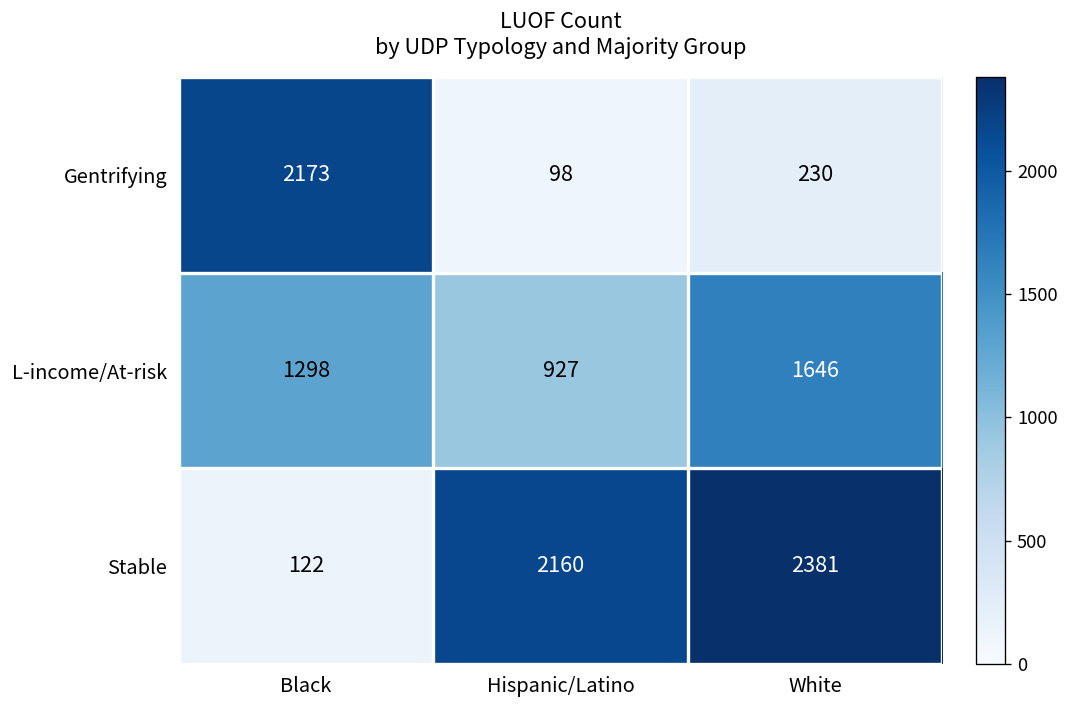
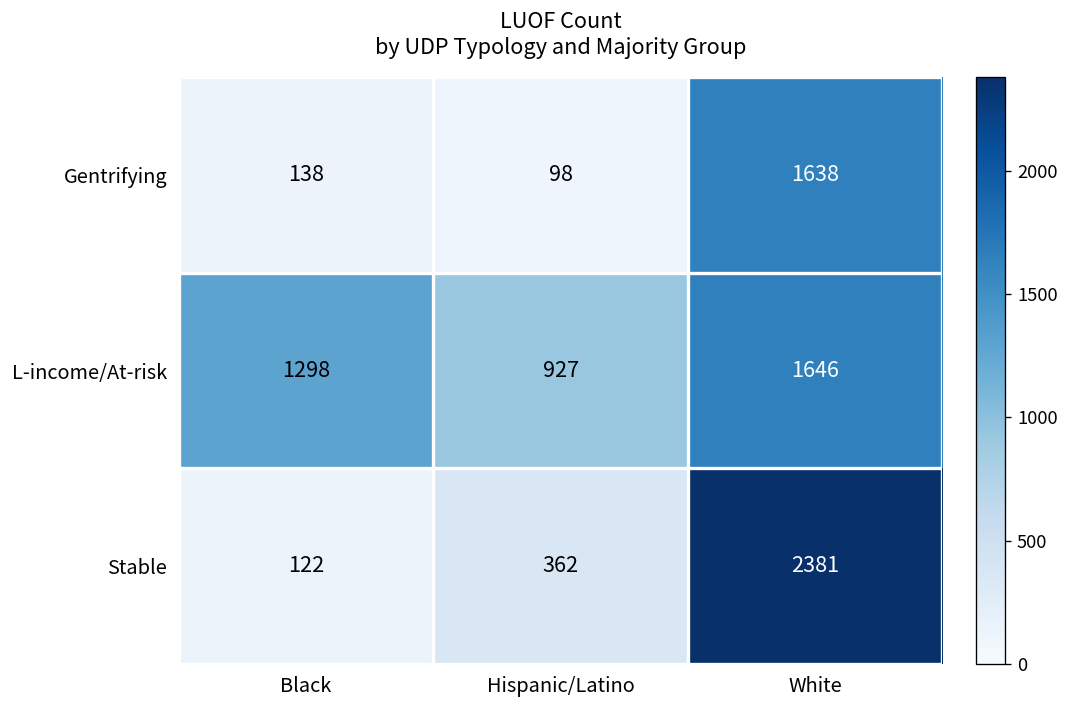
  {
    "Gentrifying": {
-     "Black": 2173,
+     "Black": 138,
      "Hispanic/Latino": 98,
-     "White": 230
+     "White": 1638
    },
    "L-income/At-risk": {
      "Black": 1298,
      "Hispanic/Latino": 927,
      "White": 1646
    },
    "Stable": {
      "Black": 122,
-     "Hispanic/Latino": 2160,
+     "Hispanic/Latino": 362,
      "White": 2381
    }
  }
